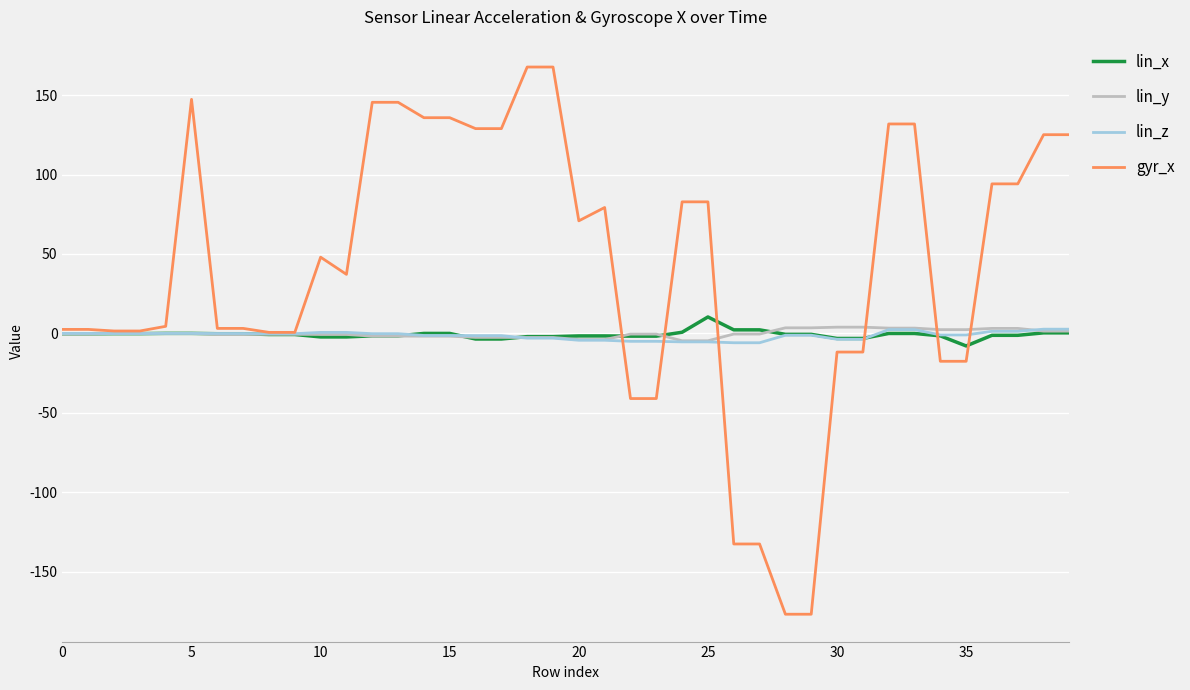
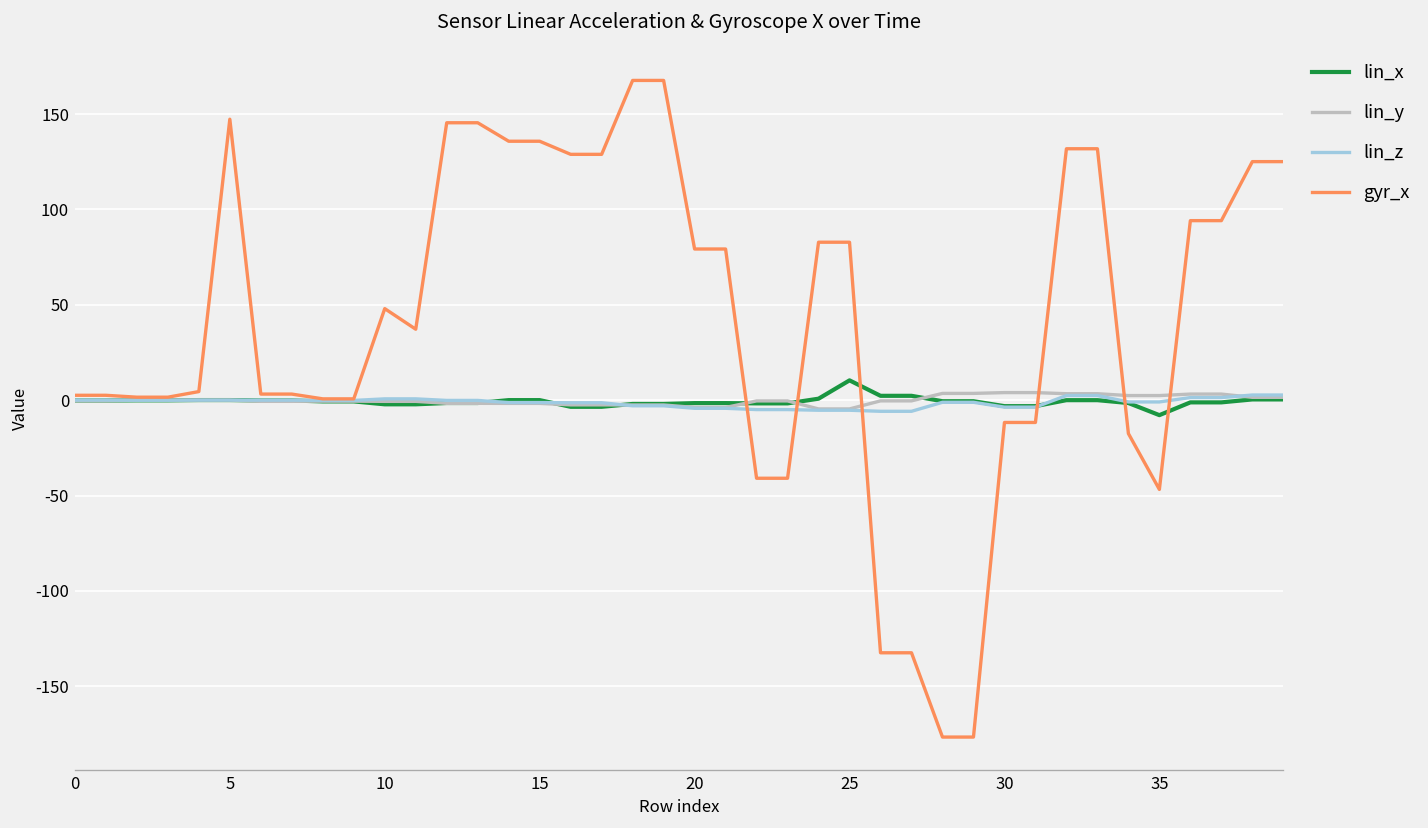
  {
    "lin_x": {
      "20": -2,
      "25": 10,
      "35": -8
    },
    "gyr_x": {
      "0": 3,
      "5": 147,
      "10": 48,
      "15": 136,
-     "20": 71,
+     "20": 79,
      "25": 83,
      "30": -12,
-     "35": -18
+     "35": -47
    }
  }
